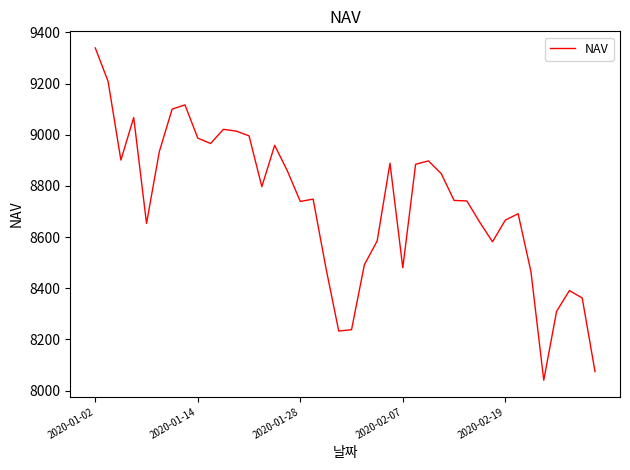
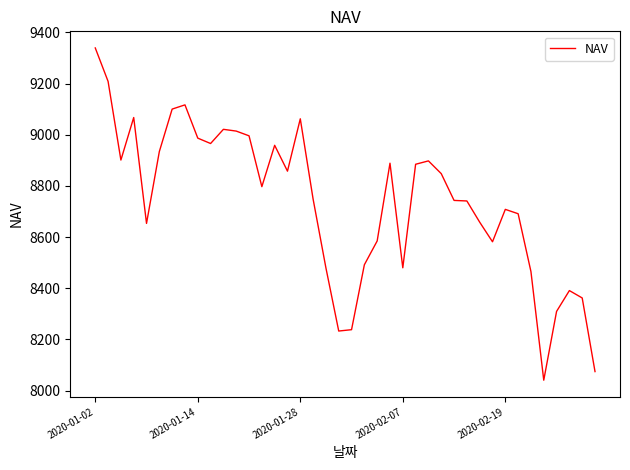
  {
    "2020-01-02": 9340,
    "2020-01-14": 8990,
-   "2020-01-28": 8740,
+   "2020-01-28": 9060,
    "2020-02-07": 8480,
-   "2020-02-19": 8670
+   "2020-02-19": 8710
  }
